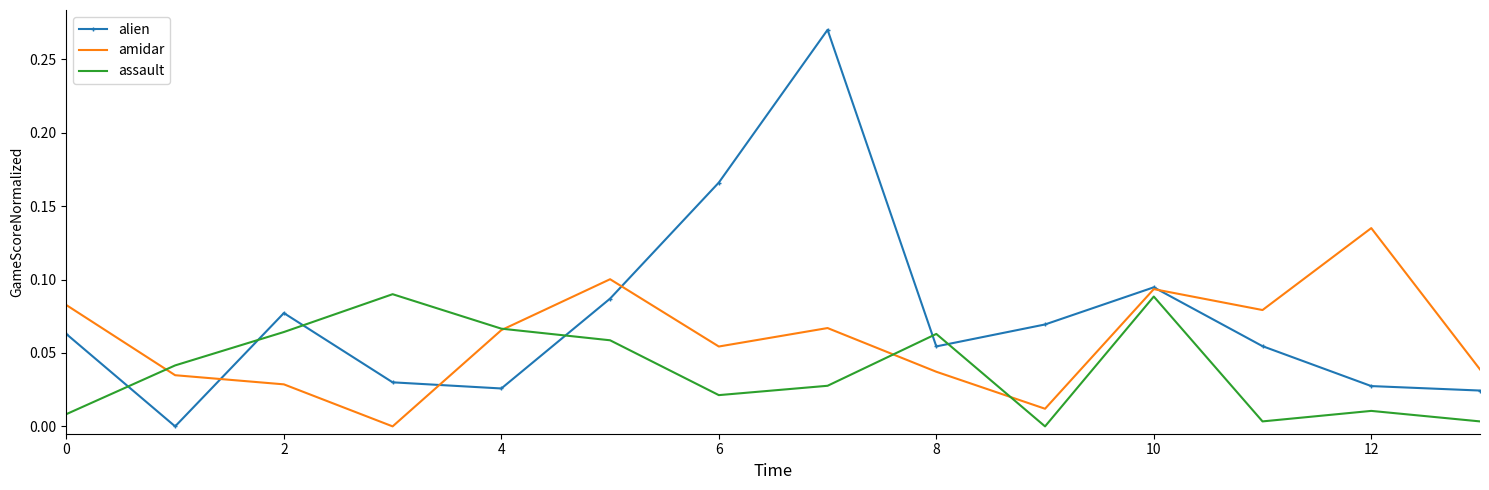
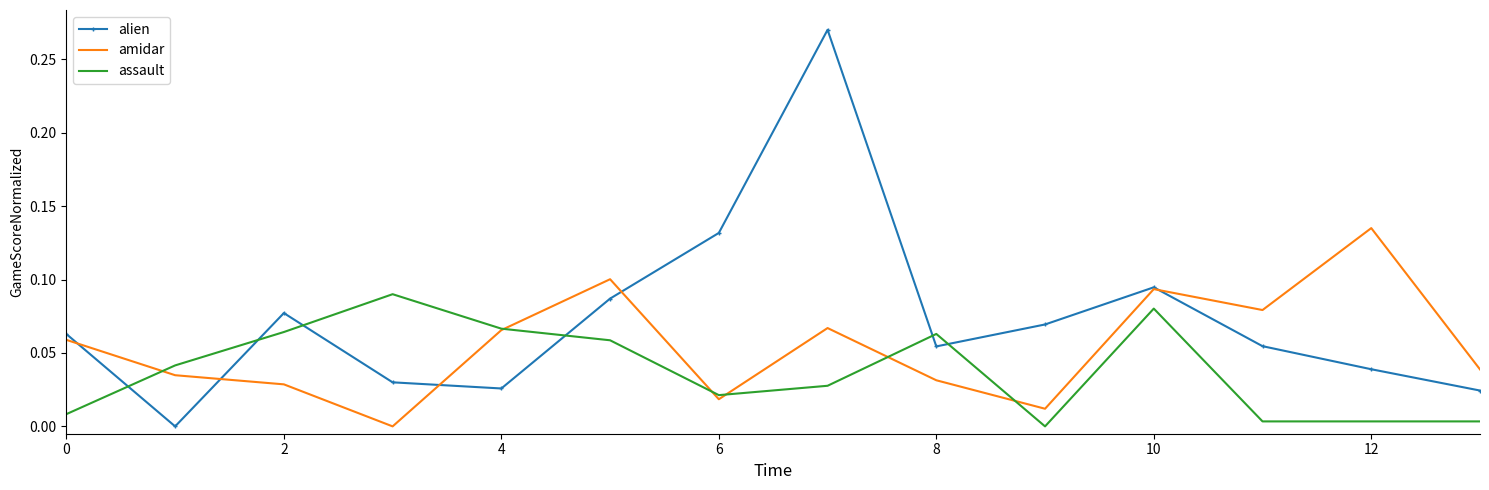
  {
    "alien": {
      "0": 0.063,
      "2": 0.077,
      "4": 0.026,
-     "6": 0.166,
+     "6": 0.132,
      "8": 0.054,
-     "12": 0.027
+     "12": 0.039
    },
    "amidar": {
-     "0": 0.083,
+     "0": 0.059,
      "2": 0.029,
-     "6": 0.054,
-     "8": 0.037,
+     "6": 0.018,
+     "8": 0.031,
      "12": 0.135
    },
    "assault": {
      "0": 0.008,
      "2": 0.064,
      "6": 0.021,
      "8": 0.063,
-     "10": 0.088,
-     "12": 0.011
+     "10": 0.080,
+     "12": 0.003
    }
  }
